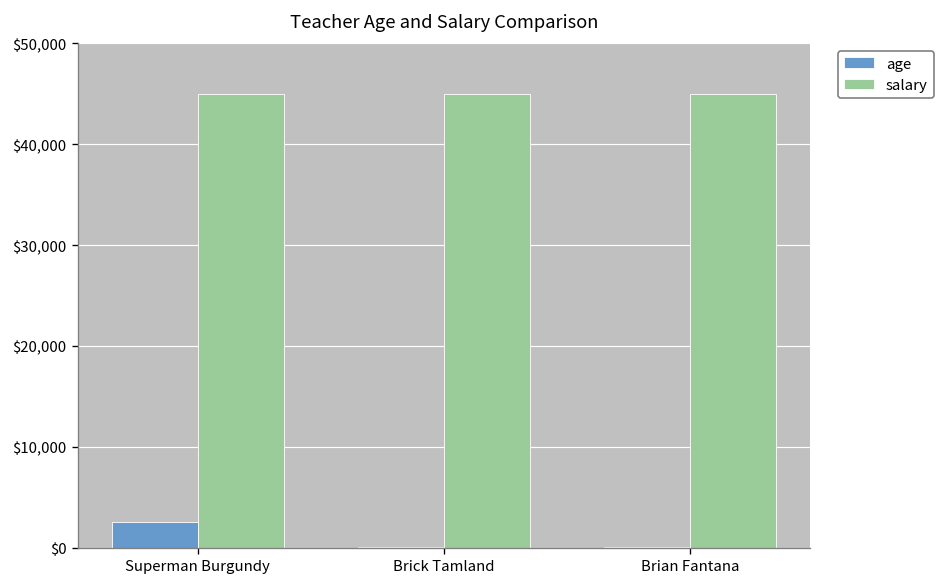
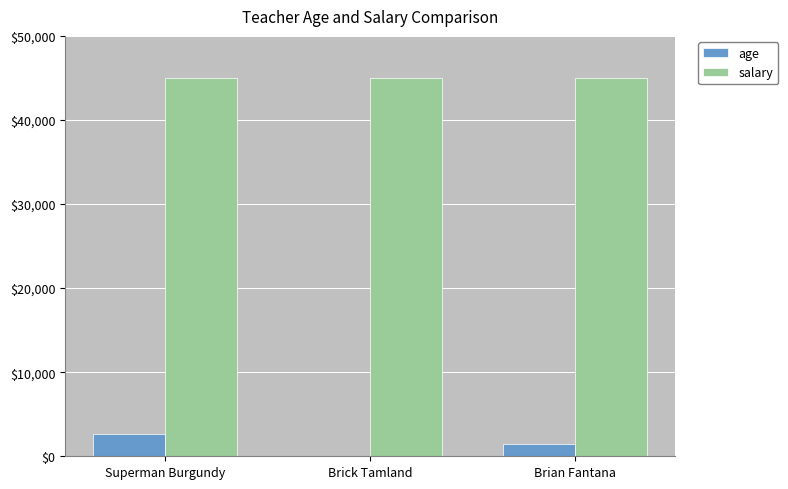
  {
    "age": {
      "Superman Burgundy": "$3,000",
-     "Brian Fantana": "$0"
+     "Brian Fantana": "$1,000"
    },
    "salary": {
      "Superman Burgundy": "$45,000",
      "Brick Tamland": "$45,000",
      "Brian Fantana": "$45,000"
    }
  }
